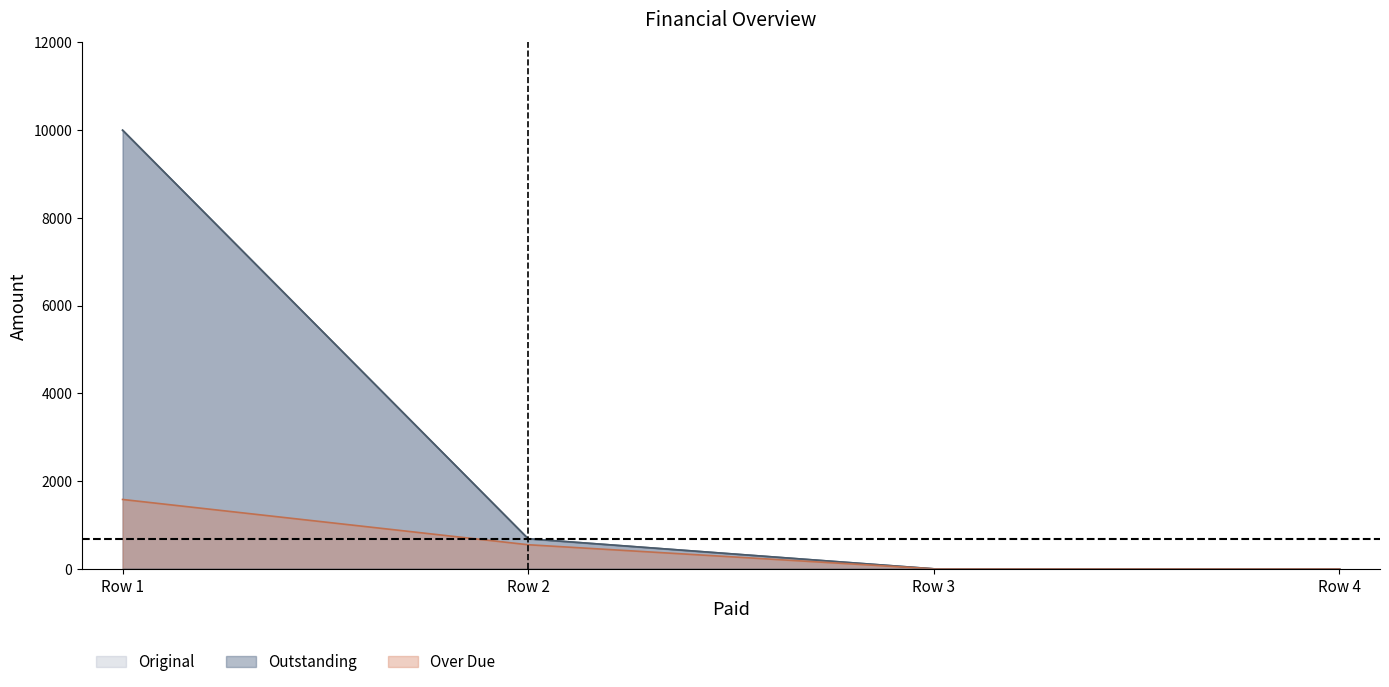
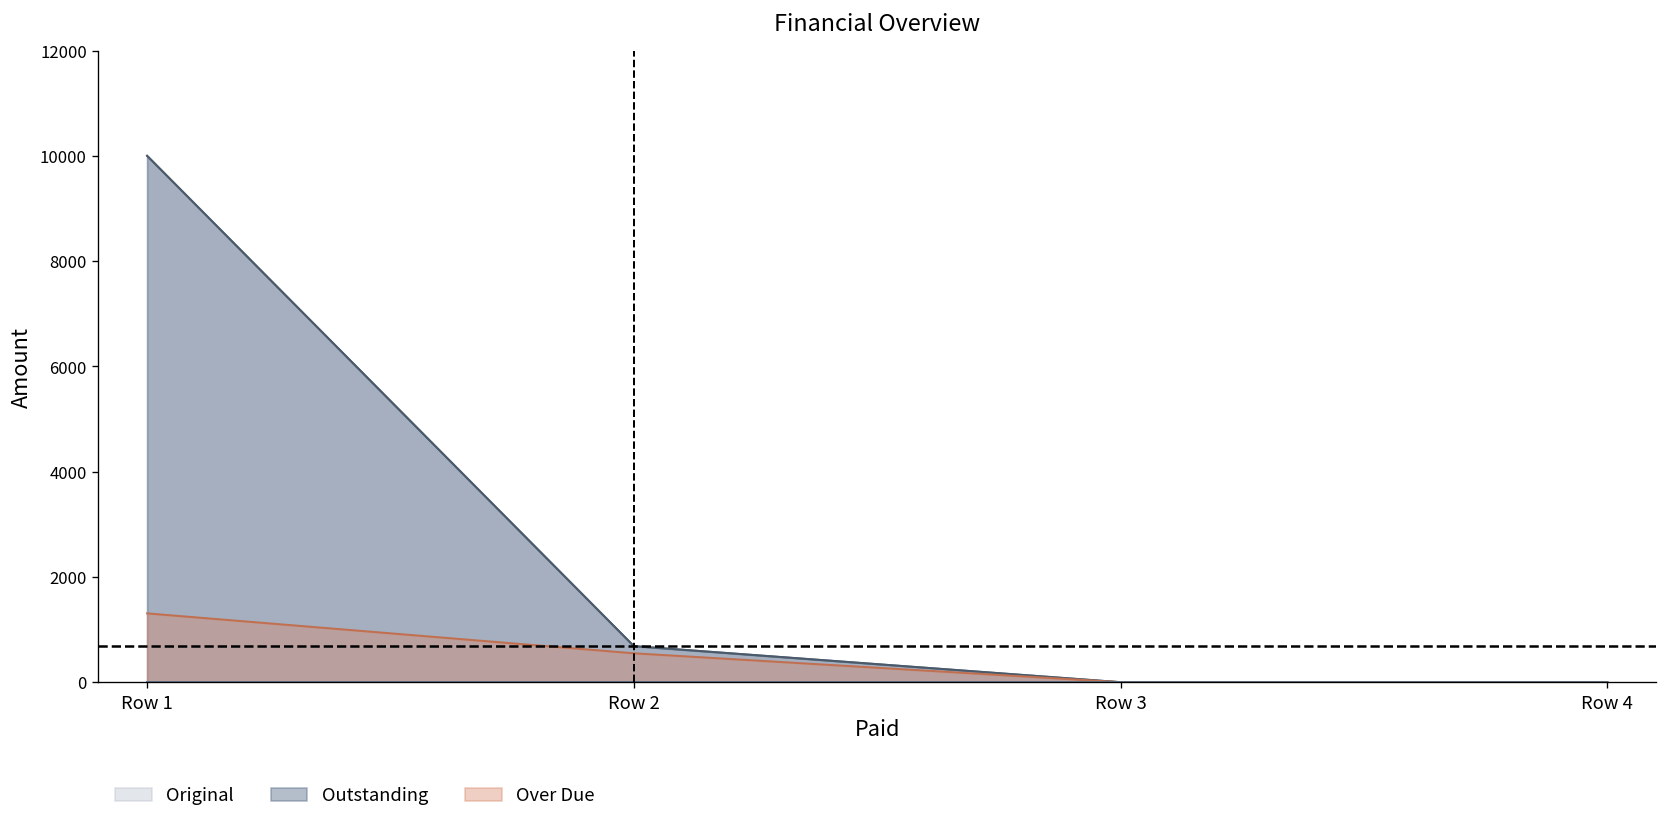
  {
    "Over Due": {
-     "Row 1": 1600,
+     "Row 1": 1300,
      "Row 2": 500
    }
  }
